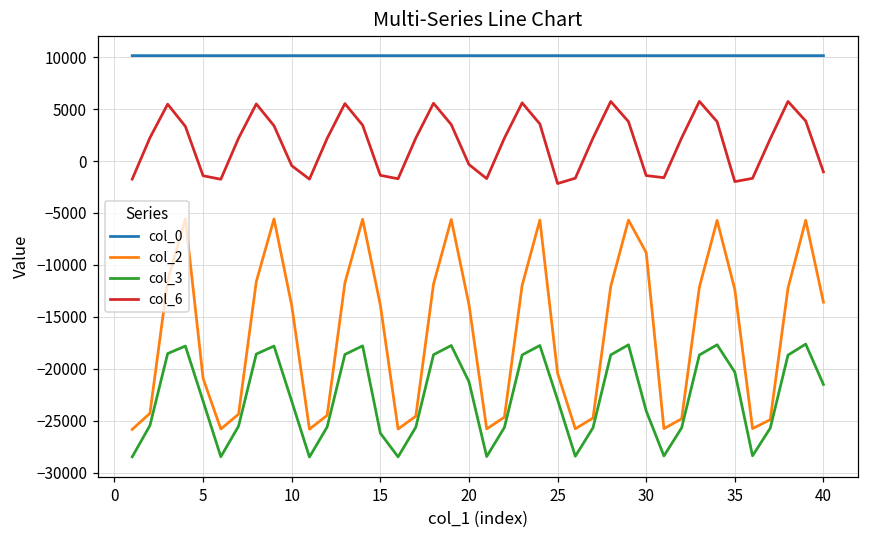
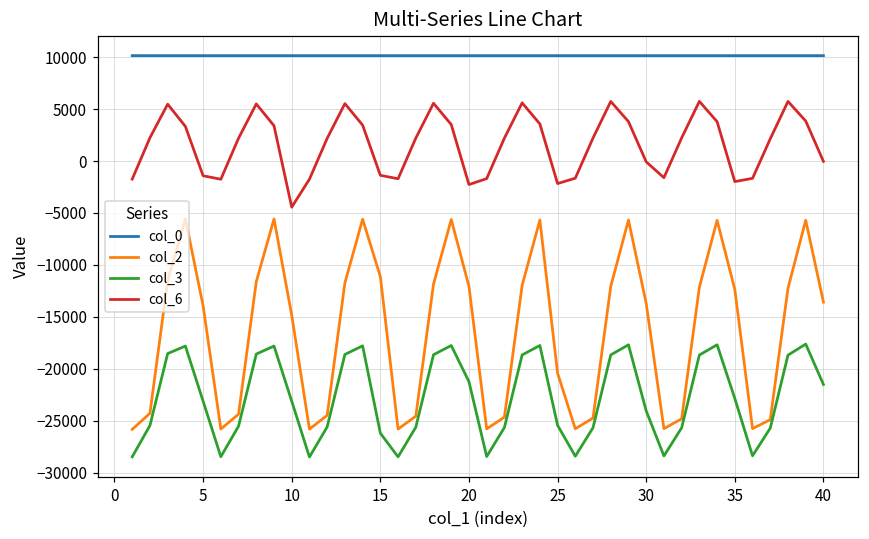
  {
    "col_0": {
      "5": 10000,
      "10": 10000,
      "15": 10000,
      "20": 10000,
      "25": 10000,
      "30": 10000,
      "35": 10000,
      "40": 10000
    },
    "col_2": {
-     "5": -21000,
-     "10": -14000,
-     "15": -14000,
-     "20": -14000,
+     "5": -14000,
+     "10": -15000,
+     "15": -11000,
+     "20": -12000,
      "25": -20000,
-     "30": -9000,
+     "30": -14000,
      "35": -12000,
      "40": -14000
    },
    "col_3": {
      "5": -23000,
      "10": -23000,
      "15": -26000,
      "20": -21000,
-     "25": -23000,
+     "25": -25000,
      "30": -24000,
-     "35": -20000,
+     "35": -23000,
      "40": -22000
    },
    "col_6": {
      "5": -1000,
-     "10": 0,
+     "10": -4000,
      "15": -1000,
-     "20": 0,
+     "20": -2000,
      "25": -2000,
-     "30": -1000,
+     "30": 0,
      "35": -2000,
-     "40": -1000
+     "40": 0
    }
  }
